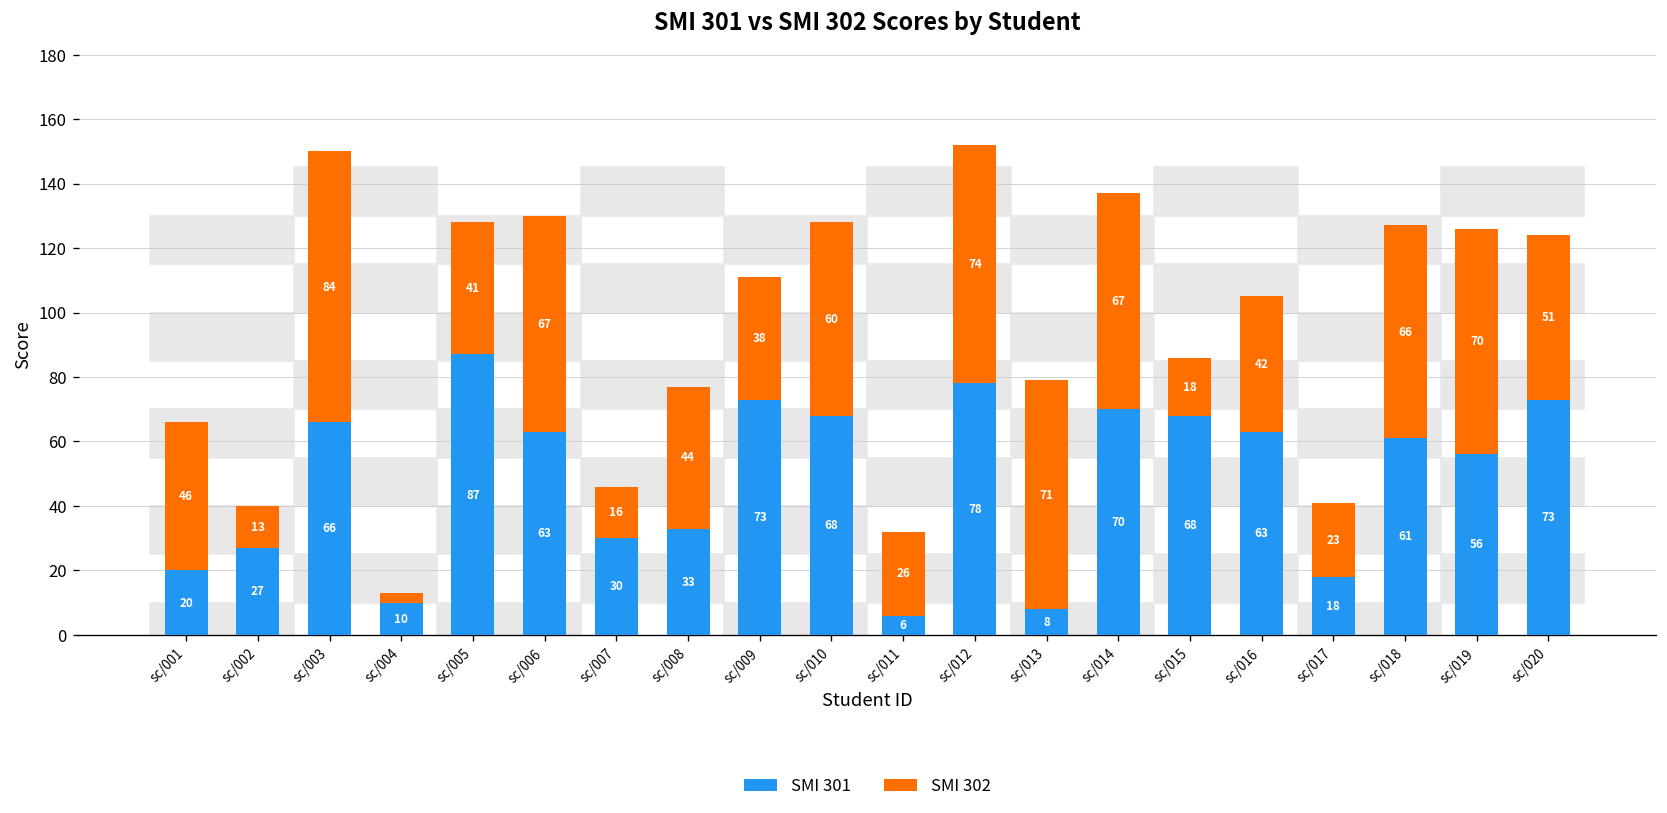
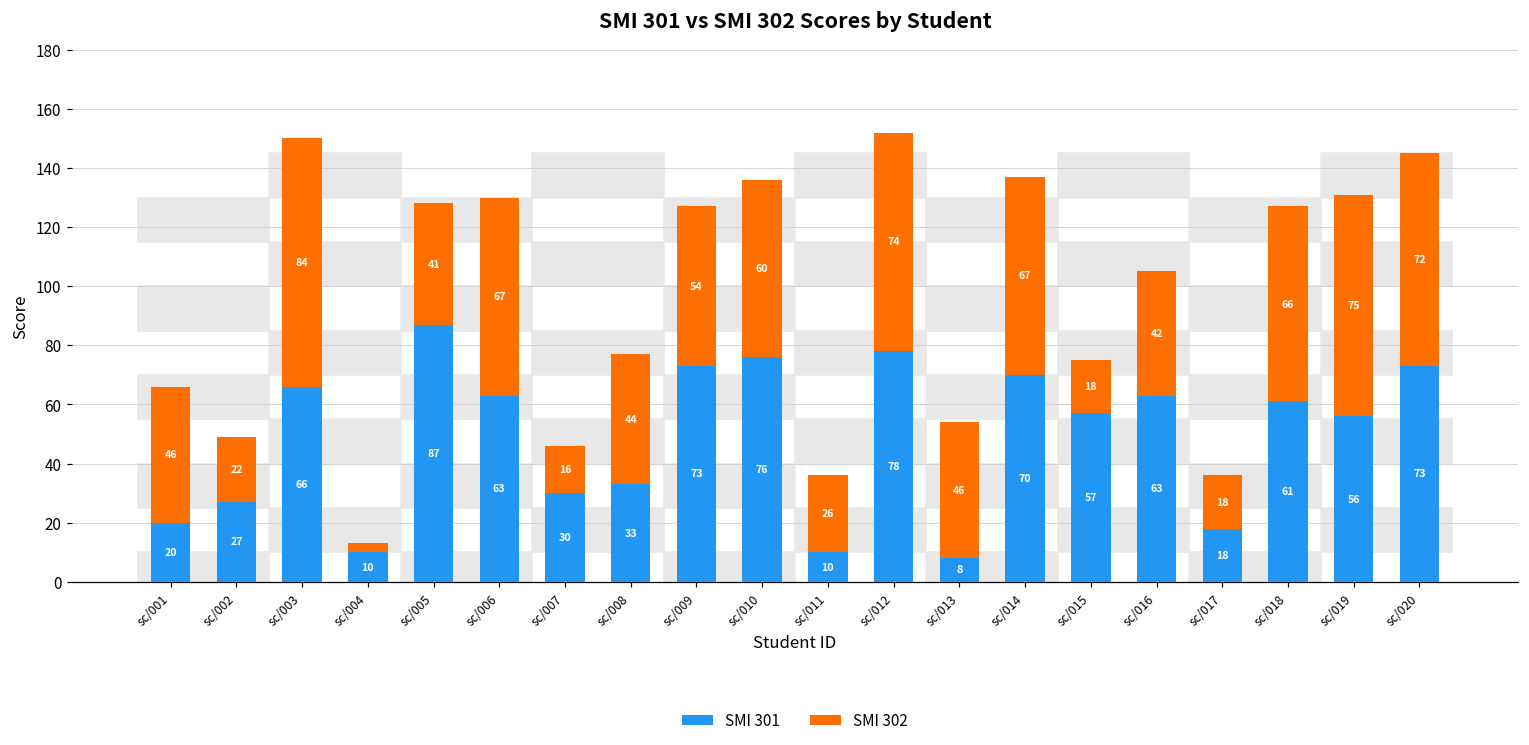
  {
    "SMI 301": {
      "sc/001": 20,
      "sc/002": 27,
      "sc/003": 66,
      "sc/004": 10,
      "sc/005": 87,
      "sc/006": 63,
      "sc/007": 30,
      "sc/008": 33,
      "sc/009": 73,
-     "sc/010": 68,
-     "sc/011": 6,
+     "sc/010": 76,
+     "sc/011": 10,
      "sc/012": 78,
      "sc/013": 8,
      "sc/014": 70,
-     "sc/015": 68,
+     "sc/015": 57,
      "sc/016": 63,
      "sc/017": 18,
      "sc/018": 61,
      "sc/019": 56,
      "sc/020": 73
    },
    "SMI 302": {
      "sc/001": 46,
-     "sc/002": 13,
+     "sc/002": 22,
      "sc/003": 84,
      "sc/005": 41,
      "sc/006": 67,
      "sc/007": 16,
      "sc/008": 44,
-     "sc/009": 38,
+     "sc/009": 54,
      "sc/010": 60,
      "sc/011": 26,
      "sc/012": 74,
-     "sc/013": 71,
+     "sc/013": 46,
      "sc/014": 67,
      "sc/015": 18,
      "sc/016": 42,
-     "sc/017": 23,
+     "sc/017": 18,
      "sc/018": 66,
-     "sc/019": 70,
-     "sc/020": 51
+     "sc/019": 75,
+     "sc/020": 72
    }
  }
